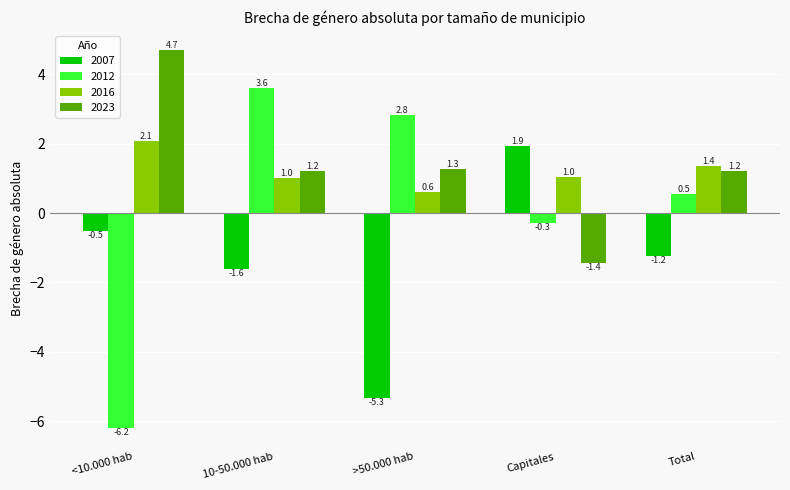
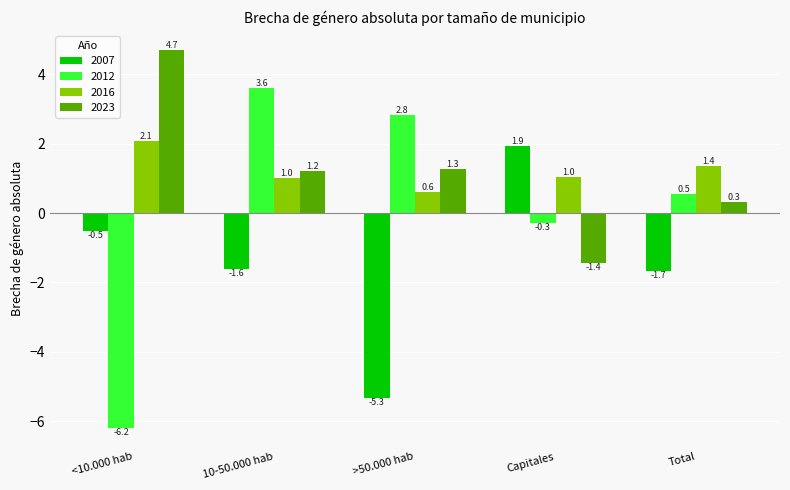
  {
    "2007": {
      "<10.000 hab": -0.5,
      "10-50.000 hab": -1.6,
      ">50.000 hab": -5.3,
      "Capitales": 1.9,
-     "Total": -1.2
+     "Total": -1.7
    },
    "2012": {
      "<10.000 hab": -6.2,
      "10-50.000 hab": 3.6,
      ">50.000 hab": 2.8,
      "Capitales": -0.3,
      "Total": 0.5
    },
    "2016": {
      "<10.000 hab": 2.1,
      "10-50.000 hab": 1.0,
      ">50.000 hab": 0.6,
      "Capitales": 1.0,
      "Total": 1.4
    },
    "2023": {
      "<10.000 hab": 4.7,
      "10-50.000 hab": 1.2,
      ">50.000 hab": 1.3,
      "Capitales": -1.4,
-     "Total": 1.2
+     "Total": 0.3
    }
  }
